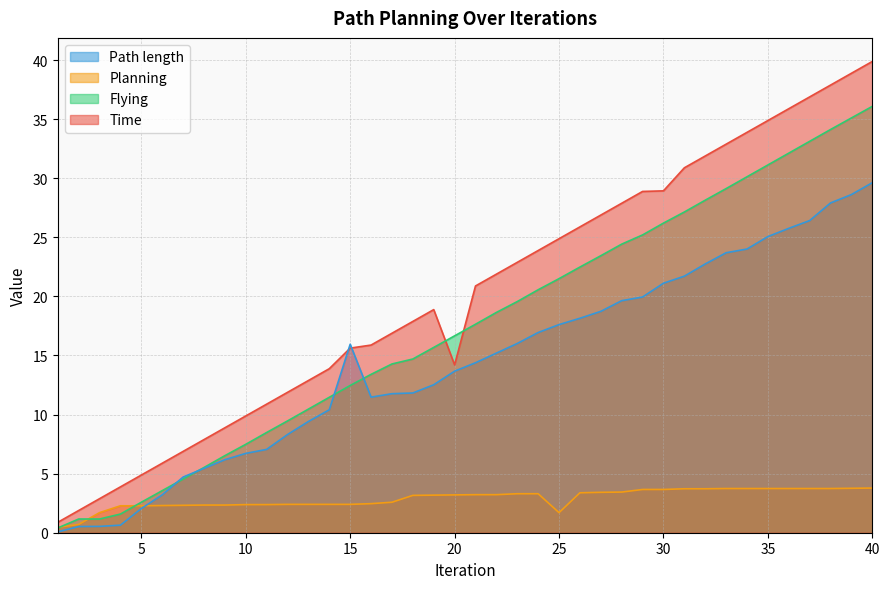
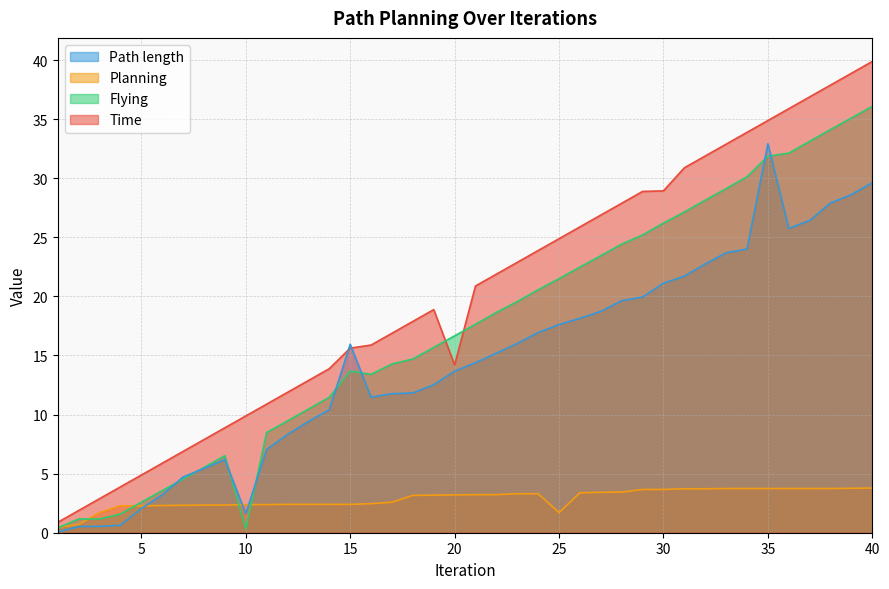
  {
    "Path length": {
      "5": 2.0,
-     "10": 6.7,
+     "10": 1.6,
      "15": 16.0,
      "20": 13.7,
      "25": 17.6,
      "30": 21.1,
-     "35": 25.1,
+     "35": 32.9,
      "40": 29.6
    },
    "Planning": {
      "5": 2.3,
      "10": 2.4,
      "15": 2.4,
      "20": 3.2,
      "25": 1.7,
      "30": 3.7,
      "35": 3.7,
      "40": 3.8
    },
    "Flying": {
      "5": 2.6,
-     "10": 7.5,
-     "15": 12.5,
+     "10": 0.3,
+     "15": 13.7,
      "20": 16.7,
      "25": 21.5,
      "30": 26.2,
-     "35": 31.1,
+     "35": 31.9,
      "40": 36.1
    },
    "Time": {
      "5": 4.9,
      "10": 9.9,
      "15": 15.6,
      "20": 14.2,
      "25": 24.9,
      "30": 28.9,
      "35": 34.9,
      "40": 39.9
    }
  }
